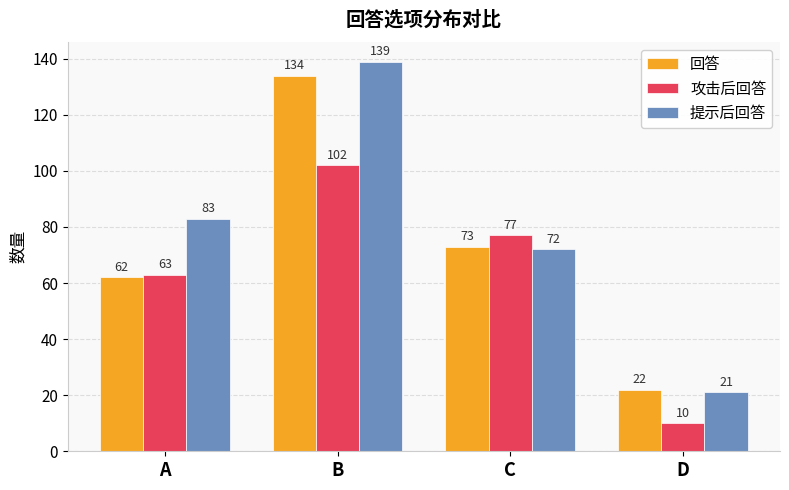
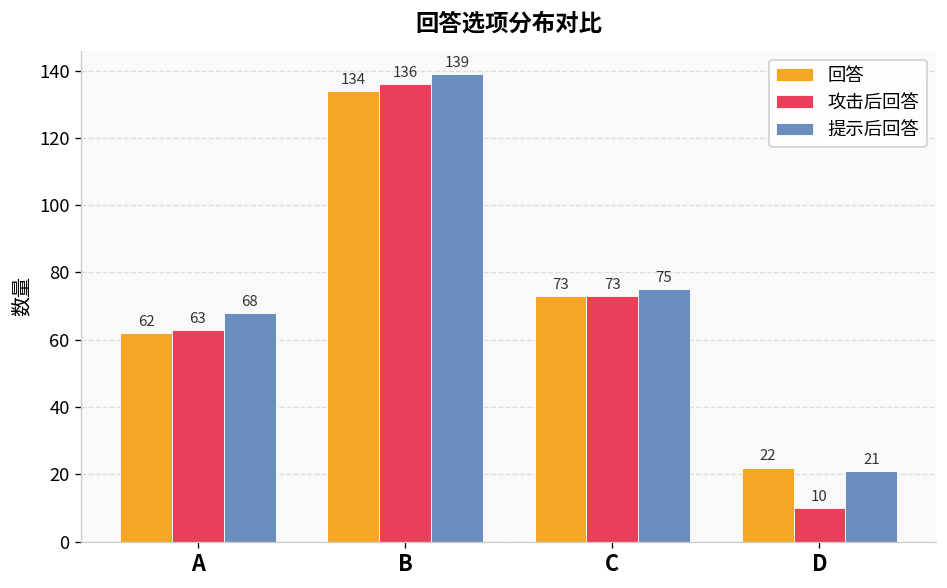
  {
    "回答": {
      "A": 62,
      "B": 134,
      "C": 73,
      "D": 22
    },
    "攻击后回答": {
      "A": 63,
-     "B": 102,
-     "C": 77,
+     "B": 136,
+     "C": 73,
      "D": 10
    },
    "提示后回答": {
-     "A": 83,
+     "A": 68,
      "B": 139,
-     "C": 72,
+     "C": 75,
      "D": 21
    }
  }
